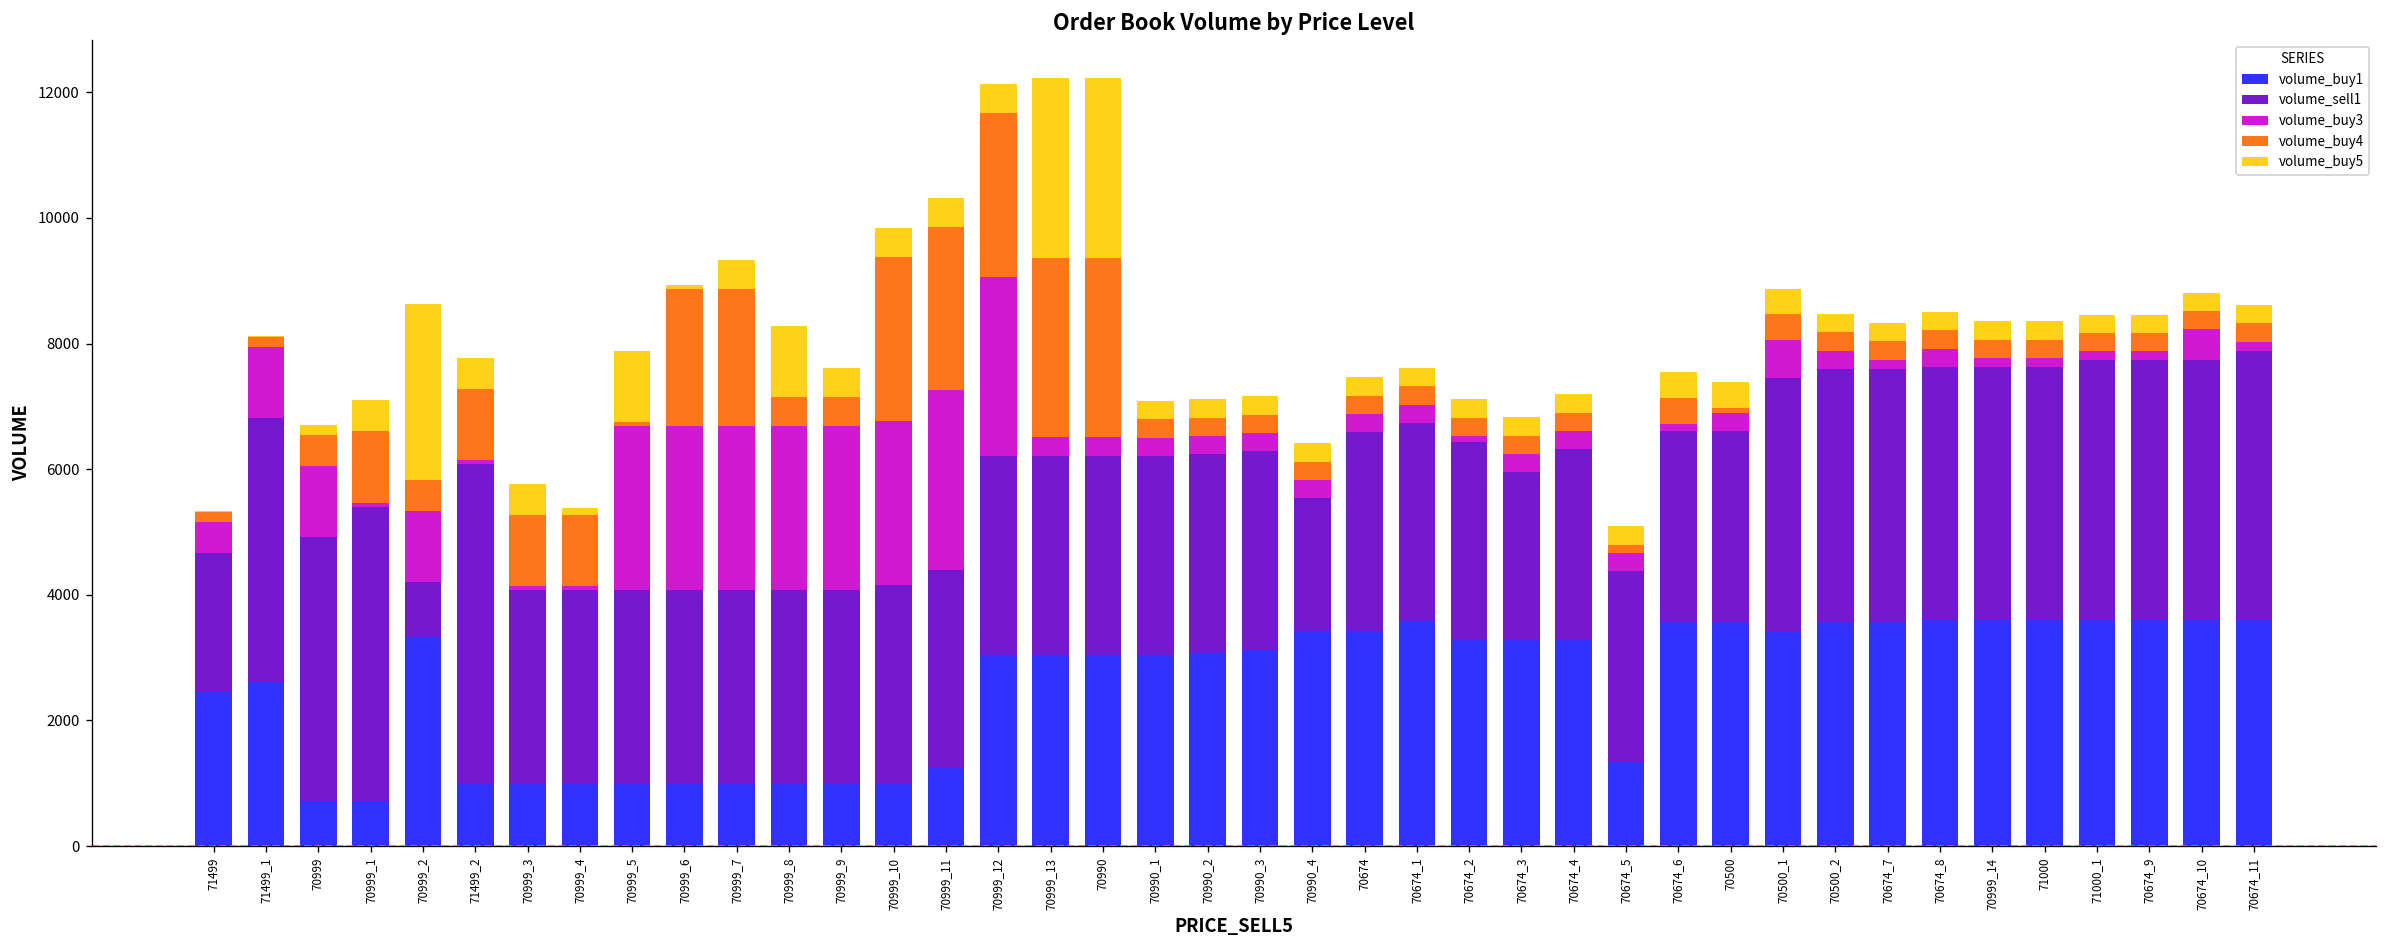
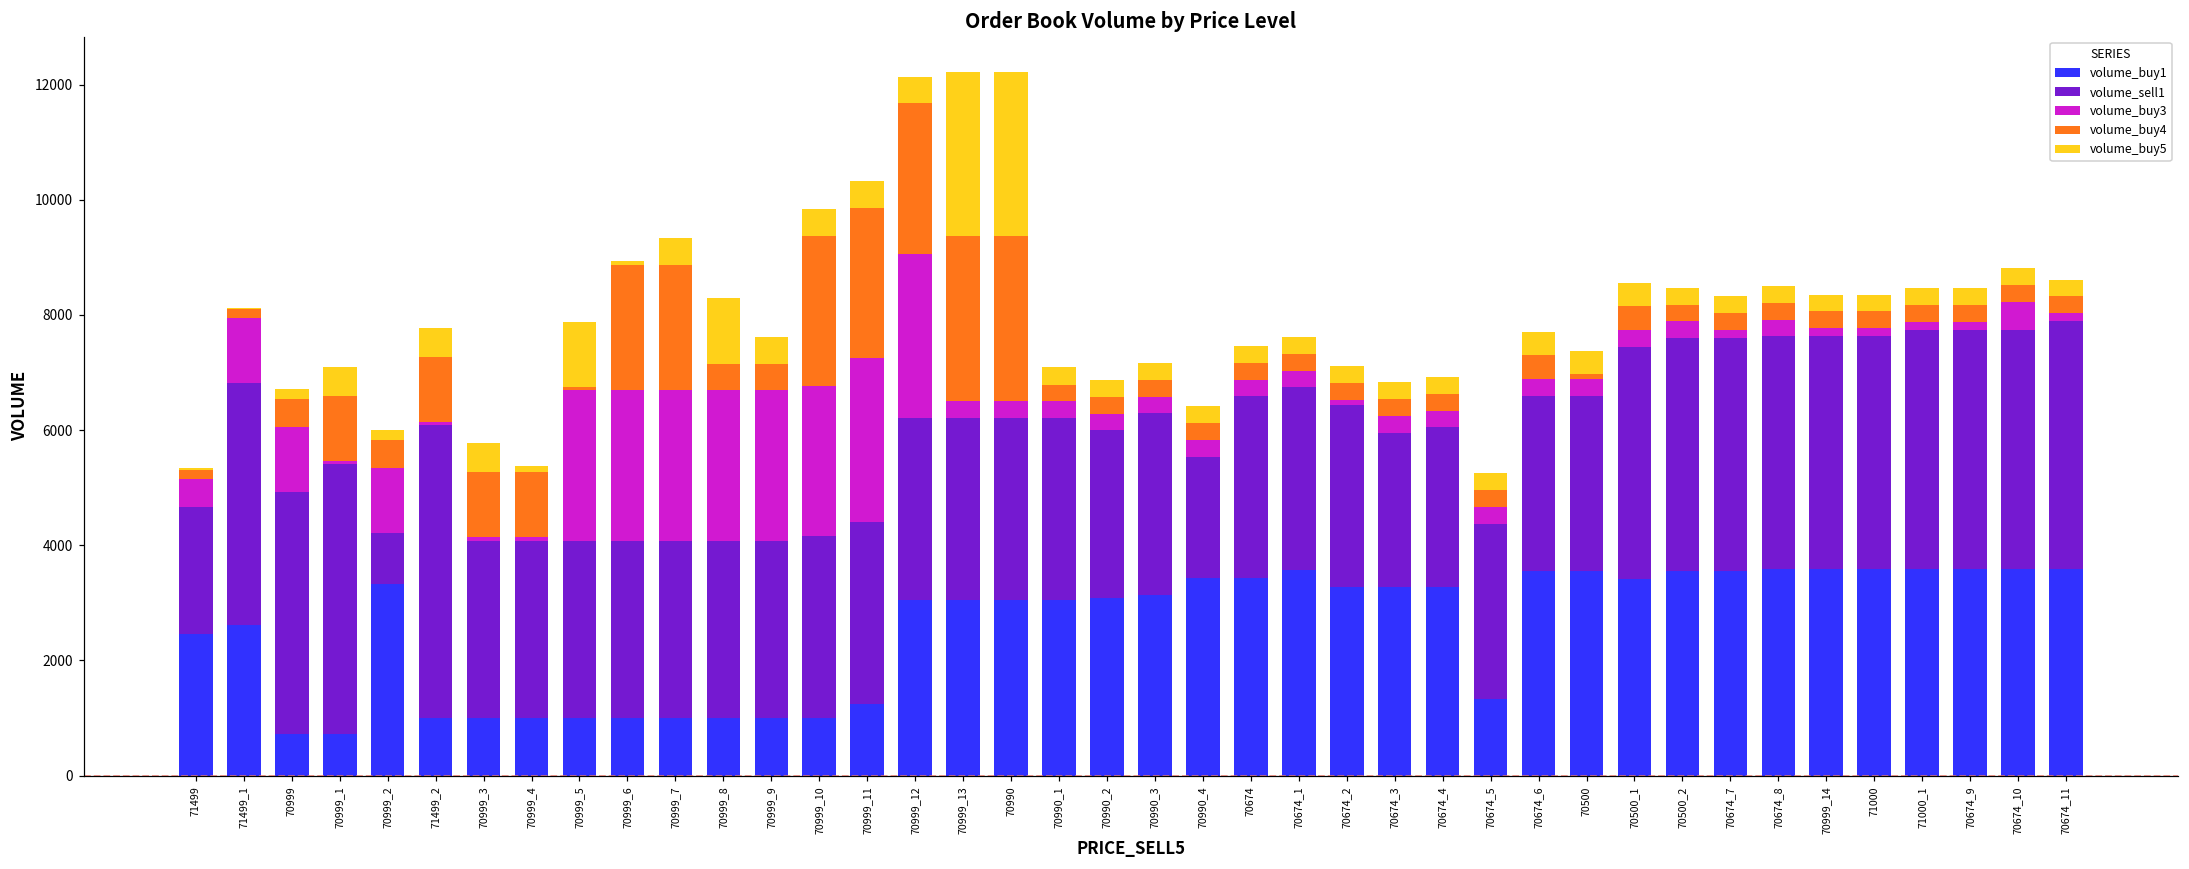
  {
    "volume_buy1": {
      "71499": 2500,
      "71499_1": 2600,
      "70999": 700,
      "70999_1": 700,
      "70999_2": 3300,
      "71499_2": 1000,
      "70999_3": 1000,
      "70999_4": 1000,
      "70999_5": 1000,
      "70999_6": 1000,
      "70999_7": 1000,
      "70999_8": 1000,
      "70999_9": 1000,
      "70999_10": 1000,
      "70999_11": 1200,
      "70999_12": 3000,
      "70999_13": 3000,
      "70990": 3000,
      "70990_1": 3000,
      "70990_2": 3100,
      "70990_3": 3100,
      "70990_4": 3400,
      "70674": 3400,
      "70674_1": 3600,
      "70674_2": 3300,
      "70674_3": 3300,
      "70674_4": 3300,
      "70674_5": 1300,
      "70674_6": 3600,
      "70500": 3600,
      "70500_1": 3400,
      "70500_2": 3600,
      "70674_7": 3600,
      "70674_8": 3600,
      "70999_14": 3600,
      "71000": 3600,
      "71000_1": 3600,
      "70674_9": 3600,
      "70674_10": 3600,
      "70674_11": 3600
    },
    "volume_sell1": {
      "71499": 2200,
      "71499_1": 4200,
      "70999": 4200,
      "70999_1": 4700,
      "70999_2": 900,
      "71499_2": 5100,
      "70999_3": 3100,
      "70999_4": 3100,
      "70999_5": 3100,
      "70999_6": 3100,
      "70999_7": 3100,
      "70999_8": 3100,
      "70999_9": 3100,
      "70999_10": 3200,
      "70999_11": 3200,
      "70999_12": 3200,
      "70999_13": 3200,
      "70990": 3200,
      "70990_1": 3200,
-     "70990_2": 3200,
+     "70990_2": 2900,
      "70990_3": 3200,
      "70990_4": 2100,
      "70674": 3200,
      "70674_1": 3200,
      "70674_2": 3200,
      "70674_3": 2700,
-     "70674_4": 3000,
+     "70674_4": 2800,
      "70674_5": 3000,
      "70674_6": 3000,
      "70500": 3000,
      "70500_1": 4000,
      "70500_2": 4000,
      "70674_7": 4000,
      "70674_8": 4000,
      "70999_14": 4000,
      "71000": 4000,
      "71000_1": 4100,
      "70674_9": 4100,
      "70674_10": 4100,
      "70674_11": 4300
    },
    "volume_buy3": {
      "71499": 500,
      "71499_1": 1100,
      "70999": 1100,
      "70999_1": 100,
      "70999_2": 1100,
      "71499_2": 100,
      "70999_3": 100,
      "70999_4": 100,
      "70999_5": 2600,
      "70999_6": 2600,
      "70999_7": 2600,
      "70999_8": 2600,
      "70999_9": 2600,
      "70999_10": 2600,
      "70999_11": 2900,
      "70999_12": 2900,
      "70999_13": 300,
      "70990": 300,
      "70990_1": 300,
      "70990_2": 300,
      "70990_3": 300,
      "70990_4": 300,
      "70674": 300,
      "70674_1": 300,
      "70674_2": 100,
      "70674_3": 300,
      "70674_4": 300,
      "70674_5": 300,
-     "70674_6": 100,
+     "70674_6": 300,
      "70500": 300,
-     "70500_1": 600,
+     "70500_1": 300,
      "70500_2": 300,
      "70674_7": 100,
      "70674_8": 300,
      "70999_14": 100,
      "71000": 100,
      "71000_1": 100,
      "70674_9": 100,
      "70674_10": 500,
      "70674_11": 100
    },
    "volume_buy4": {
      "71499": 200,
      "71499_1": 200,
      "70999": 500,
      "70999_1": 1100,
      "70999_2": 500,
      "71499_2": 1100,
      "70999_3": 1100,
      "70999_4": 1100,
      "70999_5": 100,
      "70999_6": 2200,
      "70999_7": 2200,
      "70999_8": 500,
      "70999_9": 500,
      "70999_10": 2600,
      "70999_11": 2600,
      "70999_12": 2600,
      "70999_13": 2900,
      "70990": 2900,
      "70990_1": 300,
      "70990_2": 300,
      "70990_3": 300,
      "70990_4": 300,
      "70674": 300,
      "70674_1": 300,
      "70674_2": 300,
      "70674_3": 300,
      "70674_4": 300,
-     "70674_5": 100,
+     "70674_5": 300,
      "70674_6": 400,
      "70500": 100,
      "70500_1": 400,
      "70500_2": 300,
      "70674_7": 300,
      "70674_8": 300,
      "70999_14": 300,
      "71000": 300,
      "71000_1": 300,
      "70674_9": 300,
      "70674_10": 300,
      "70674_11": 300
    },
    "volume_buy5": {
      "70999": 200,
      "70999_1": 500,
-     "70999_2": 2800,
+     "70999_2": 200,
      "71499_2": 500,
      "70999_3": 500,
      "70999_4": 100,
      "70999_5": 1100,
      "70999_6": 100,
      "70999_7": 500,
      "70999_8": 1100,
      "70999_9": 500,
      "70999_10": 500,
      "70999_11": 500,
      "70999_12": 500,
      "70999_13": 2900,
      "70990": 2900,
      "70990_1": 300,
      "70990_2": 300,
      "70990_3": 300,
      "70990_4": 300,
      "70674": 300,
      "70674_1": 300,
      "70674_2": 300,
      "70674_3": 300,
      "70674_4": 300,
      "70674_5": 300,
      "70674_6": 400,
      "70500": 400,
      "70500_1": 400,
      "70500_2": 300,
      "70674_7": 300,
      "70674_8": 300,
      "70999_14": 300,
      "71000": 300,
      "71000_1": 300,
      "70674_9": 300,
      "70674_10": 300,
      "70674_11": 300
    }
  }
